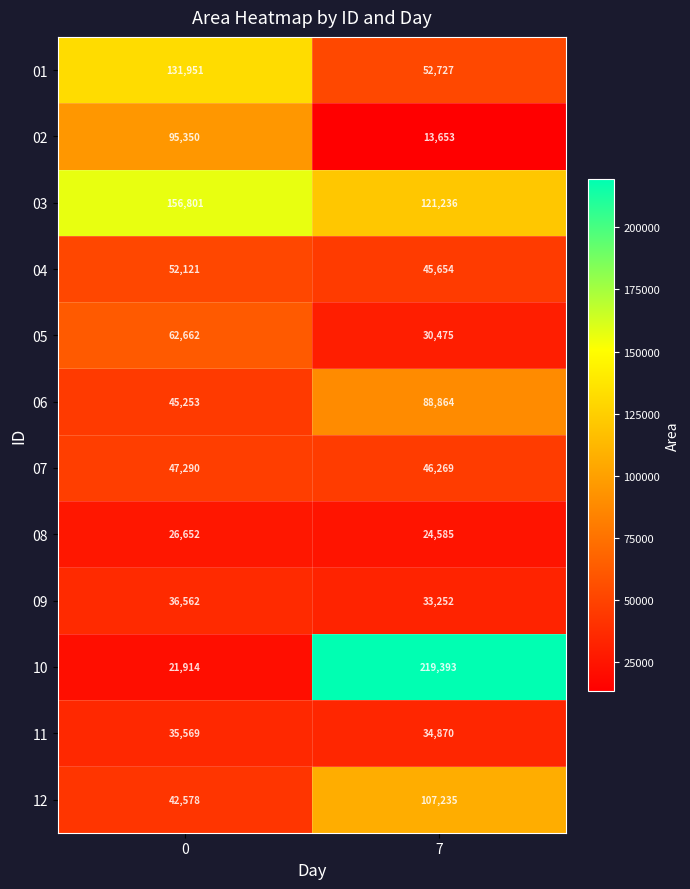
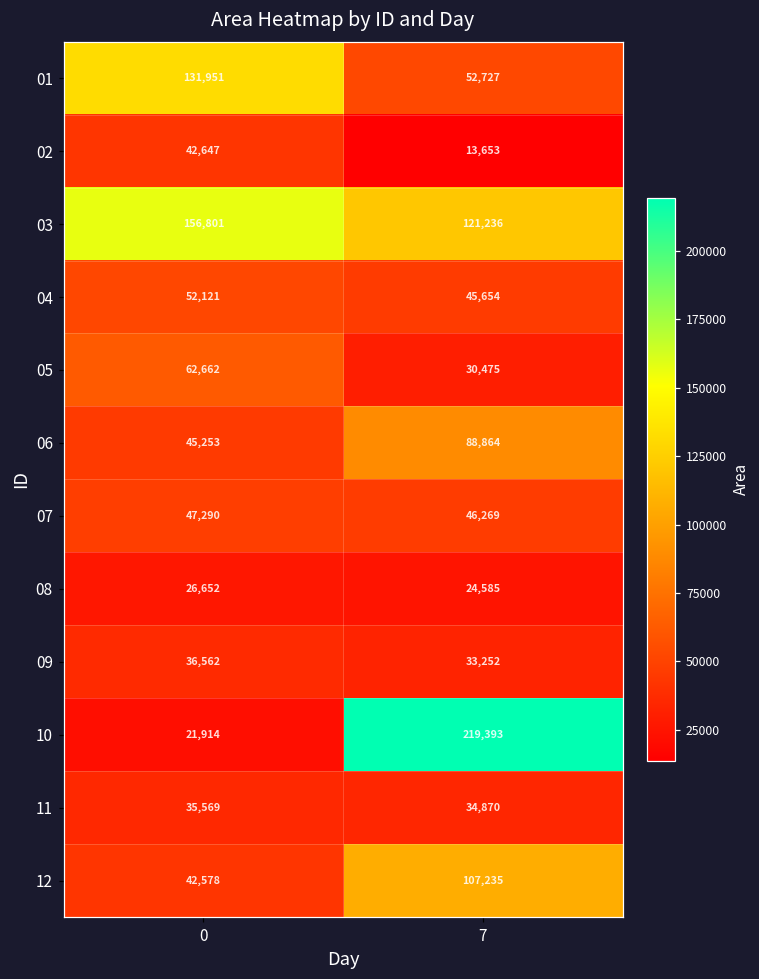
  {
    "01": {
      "0": "131,951",
      "7": "52,727"
    },
    "02": {
-     "0": "95,350",
+     "0": "42,647",
      "7": "13,653"
    },
    "03": {
      "0": "156,801",
      "7": "121,236"
    },
    "04": {
      "0": "52,121",
      "7": "45,654"
    },
    "05": {
      "0": "62,662",
      "7": "30,475"
    },
    "06": {
      "0": "45,253",
      "7": "88,864"
    },
    "07": {
      "0": "47,290",
      "7": "46,269"
    },
    "08": {
      "0": "26,652",
      "7": "24,585"
    },
    "09": {
      "0": "36,562",
      "7": "33,252"
    },
    "10": {
      "0": "21,914",
      "7": "219,393"
    },
    "11": {
      "0": "35,569",
      "7": "34,870"
    },
    "12": {
      "0": "42,578",
      "7": "107,235"
    }
  }
